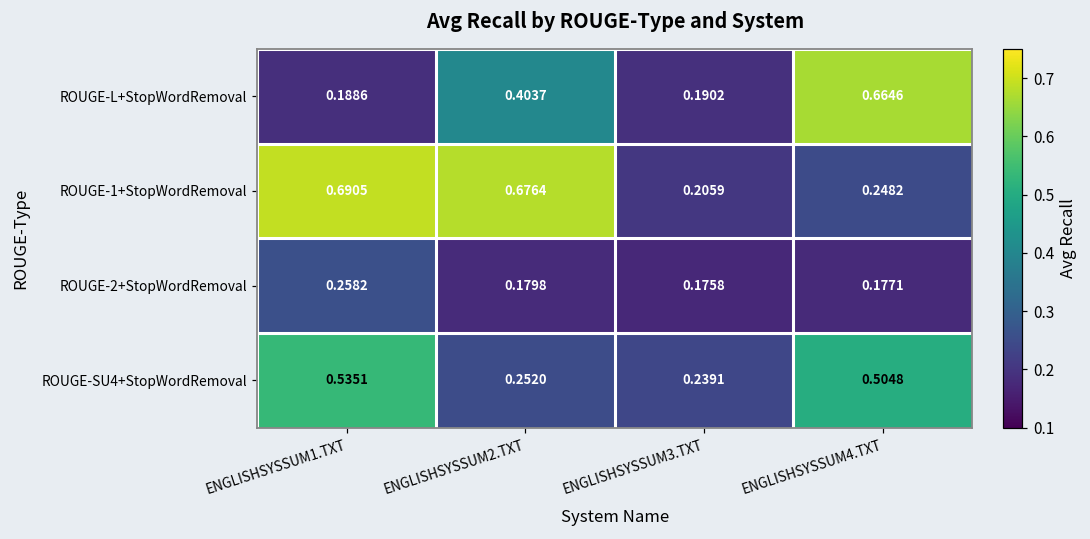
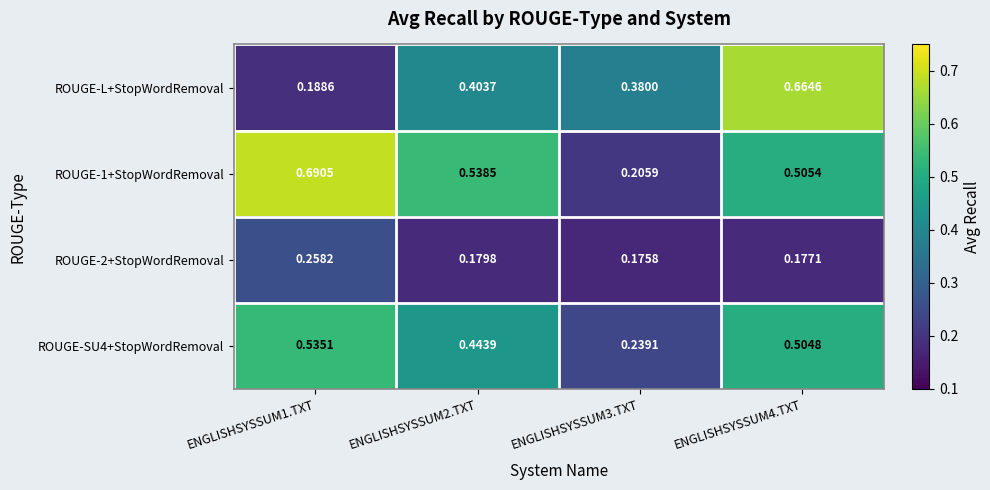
  {
    "ROUGE-L+StopWordRemoval": {
      "ENGLISHSYSSUM1.TXT": 0.1886,
      "ENGLISHSYSSUM2.TXT": 0.4037,
-     "ENGLISHSYSSUM3.TXT": 0.1902,
+     "ENGLISHSYSSUM3.TXT": 0.3800,
      "ENGLISHSYSSUM4.TXT": 0.6646
    },
    "ROUGE-1+StopWordRemoval": {
      "ENGLISHSYSSUM1.TXT": 0.6905,
-     "ENGLISHSYSSUM2.TXT": 0.6764,
+     "ENGLISHSYSSUM2.TXT": 0.5385,
      "ENGLISHSYSSUM3.TXT": 0.2059,
-     "ENGLISHSYSSUM4.TXT": 0.2482
+     "ENGLISHSYSSUM4.TXT": 0.5054
    },
    "ROUGE-2+StopWordRemoval": {
      "ENGLISHSYSSUM1.TXT": 0.2582,
      "ENGLISHSYSSUM2.TXT": 0.1798,
      "ENGLISHSYSSUM3.TXT": 0.1758,
      "ENGLISHSYSSUM4.TXT": 0.1771
    },
    "ROUGE-SU4+StopWordRemoval": {
      "ENGLISHSYSSUM1.TXT": 0.5351,
-     "ENGLISHSYSSUM2.TXT": 0.2520,
+     "ENGLISHSYSSUM2.TXT": 0.4439,
      "ENGLISHSYSSUM3.TXT": 0.2391,
      "ENGLISHSYSSUM4.TXT": 0.5048
    }
  }
